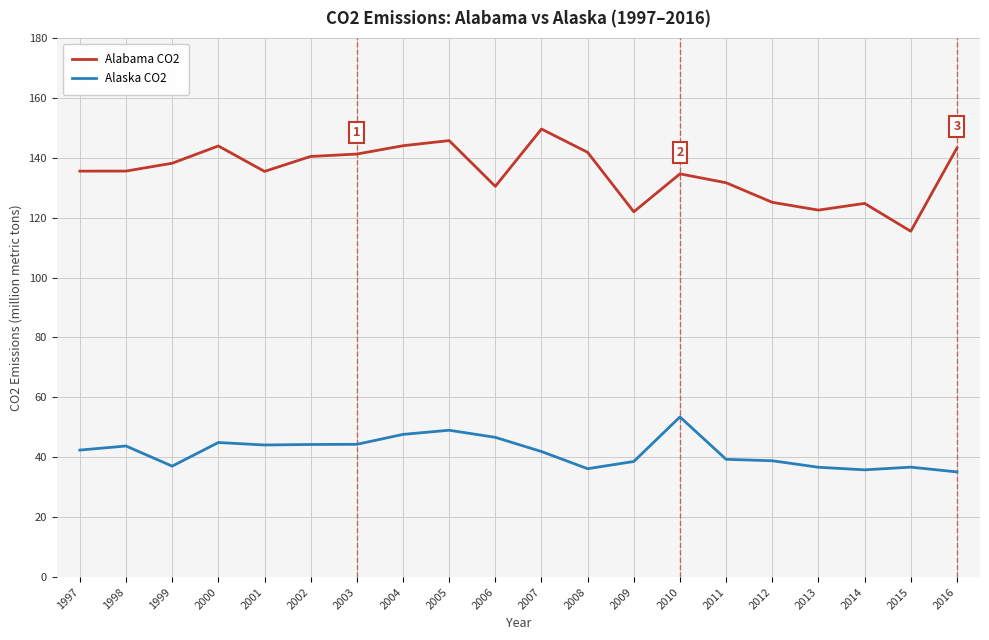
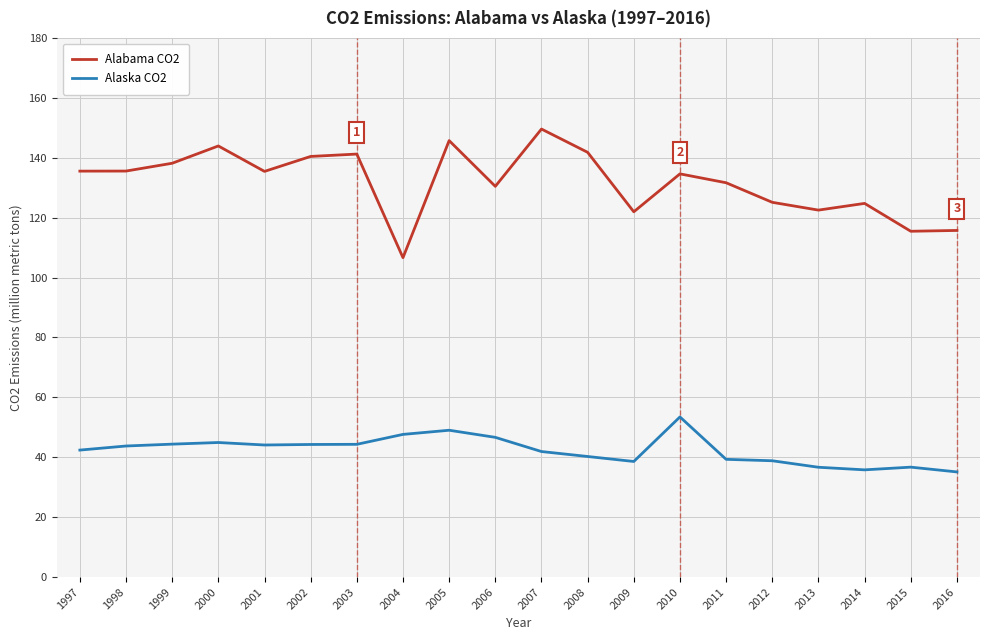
  {
    "Alabama CO2": {
      "1997": 136,
      "1998": 136,
      "1999": 138,
      "2000": 144,
      "2001": 135,
      "2002": 140,
-     "2004": 144,
+     "2004": 107,
      "2005": 146,
      "2006": 130,
      "2007": 150,
      "2008": 142,
      "2009": 122,
      "2011": 132,
      "2012": 125,
      "2013": 123,
      "2014": 125,
      "2015": 115,
-     "2016": 143
+     "2016": 116
    },
    "Alaska CO2": {
      "1997": 42,
      "1998": 44,
-     "1999": 37,
+     "1999": 44,
      "2000": 45,
      "2001": 44,
      "2002": 44,
      "2003": 44,
      "2004": 48,
      "2005": 49,
      "2006": 47,
      "2007": 42,
-     "2008": 36,
+     "2008": 40,
      "2009": 39,
      "2010": 53,
      "2011": 39,
      "2012": 39,
      "2013": 37,
      "2014": 36,
      "2015": 37,
      "2016": 35
    }
  }
